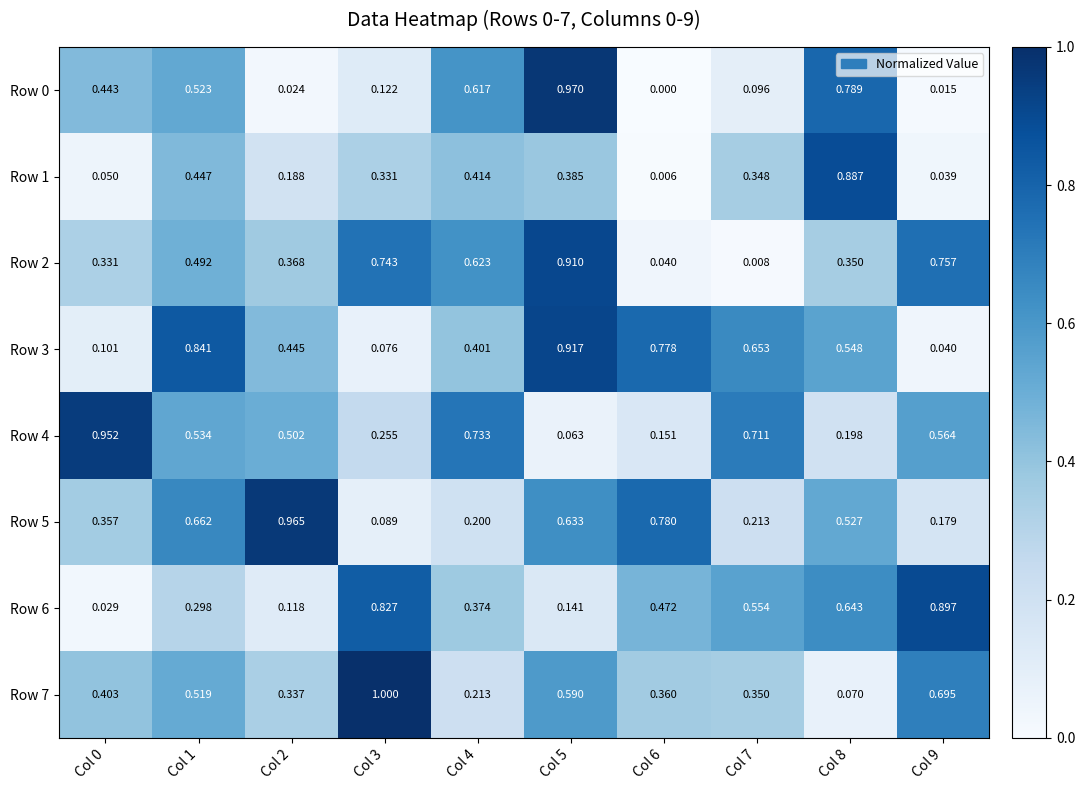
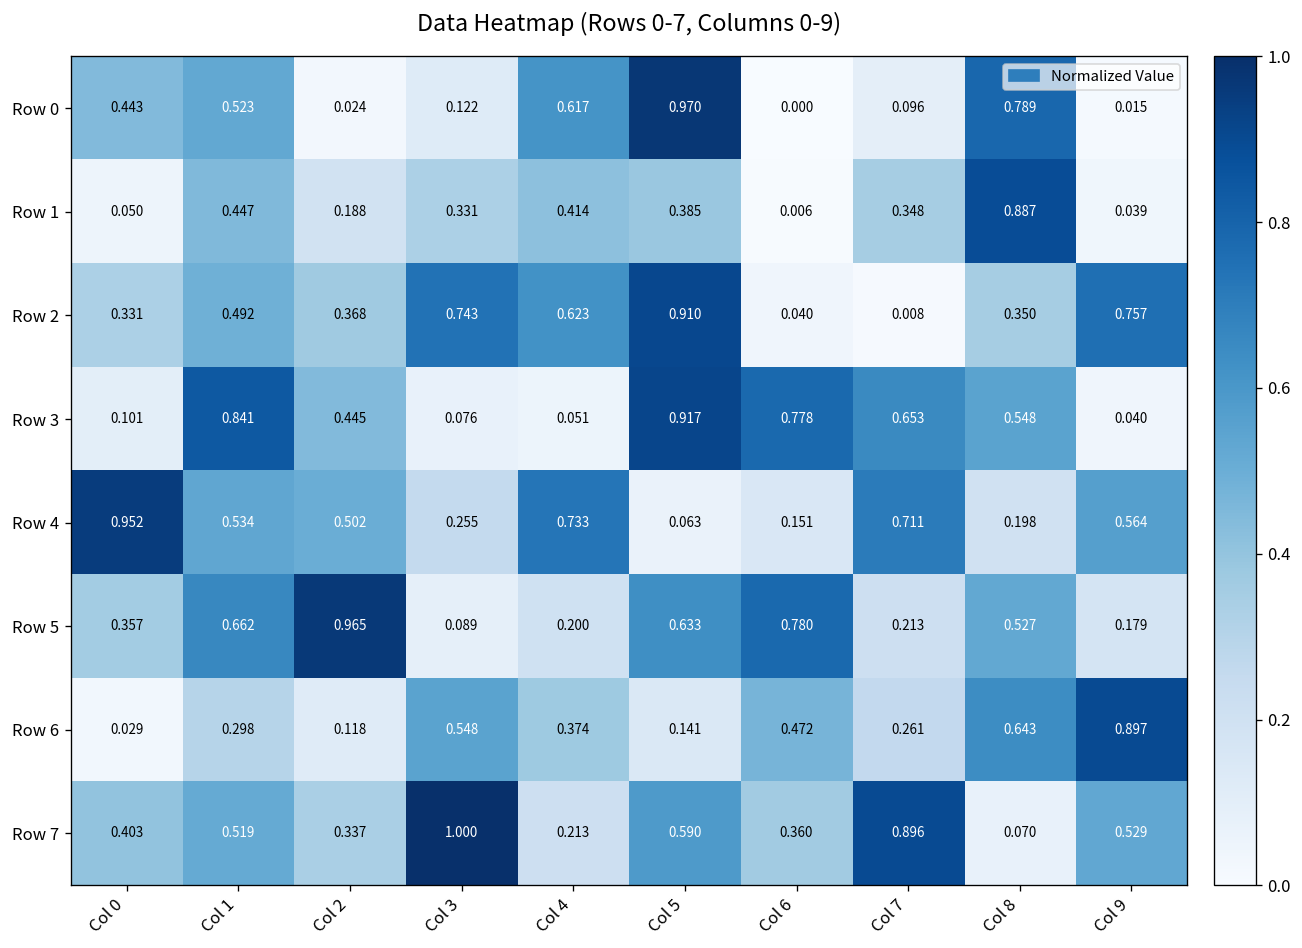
  {
    "Row 0": {
      "Col 0": 0.443,
      "Col 1": 0.523,
      "Col 2": 0.024,
      "Col 3": 0.122,
      "Col 4": 0.617,
      "Col 5": 0.970,
      "Col 6": 0.000,
      "Col 7": 0.096,
      "Col 8": 0.789,
      "Col 9": 0.015
    },
    "Row 1": {
      "Col 0": 0.050,
      "Col 1": 0.447,
      "Col 2": 0.188,
      "Col 3": 0.331,
      "Col 4": 0.414,
      "Col 5": 0.385,
      "Col 6": 0.006,
      "Col 7": 0.348,
      "Col 8": 0.887,
      "Col 9": 0.039
    },
    "Row 2": {
      "Col 0": 0.331,
      "Col 1": 0.492,
      "Col 2": 0.368,
      "Col 3": 0.743,
      "Col 4": 0.623,
      "Col 5": 0.910,
      "Col 6": 0.040,
      "Col 7": 0.008,
      "Col 8": 0.350,
      "Col 9": 0.757
    },
    "Row 3": {
      "Col 0": 0.101,
      "Col 1": 0.841,
      "Col 2": 0.445,
      "Col 3": 0.076,
-     "Col 4": 0.401,
+     "Col 4": 0.051,
      "Col 5": 0.917,
      "Col 6": 0.778,
      "Col 7": 0.653,
      "Col 8": 0.548,
      "Col 9": 0.040
    },
    "Row 4": {
      "Col 0": 0.952,
      "Col 1": 0.534,
      "Col 2": 0.502,
      "Col 3": 0.255,
      "Col 4": 0.733,
      "Col 5": 0.063,
      "Col 6": 0.151,
      "Col 7": 0.711,
      "Col 8": 0.198,
      "Col 9": 0.564
    },
    "Row 5": {
      "Col 0": 0.357,
      "Col 1": 0.662,
      "Col 2": 0.965,
      "Col 3": 0.089,
      "Col 4": 0.200,
      "Col 5": 0.633,
      "Col 6": 0.780,
      "Col 7": 0.213,
      "Col 8": 0.527,
      "Col 9": 0.179
    },
    "Row 6": {
      "Col 0": 0.029,
      "Col 1": 0.298,
      "Col 2": 0.118,
-     "Col 3": 0.827,
+     "Col 3": 0.548,
      "Col 4": 0.374,
      "Col 5": 0.141,
      "Col 6": 0.472,
-     "Col 7": 0.554,
+     "Col 7": 0.261,
      "Col 8": 0.643,
      "Col 9": 0.897
    },
    "Row 7": {
      "Col 0": 0.403,
      "Col 1": 0.519,
      "Col 2": 0.337,
      "Col 3": 1.000,
      "Col 4": 0.213,
      "Col 5": 0.590,
      "Col 6": 0.360,
-     "Col 7": 0.350,
+     "Col 7": 0.896,
      "Col 8": 0.070,
-     "Col 9": 0.695
+     "Col 9": 0.529
    }
  }
